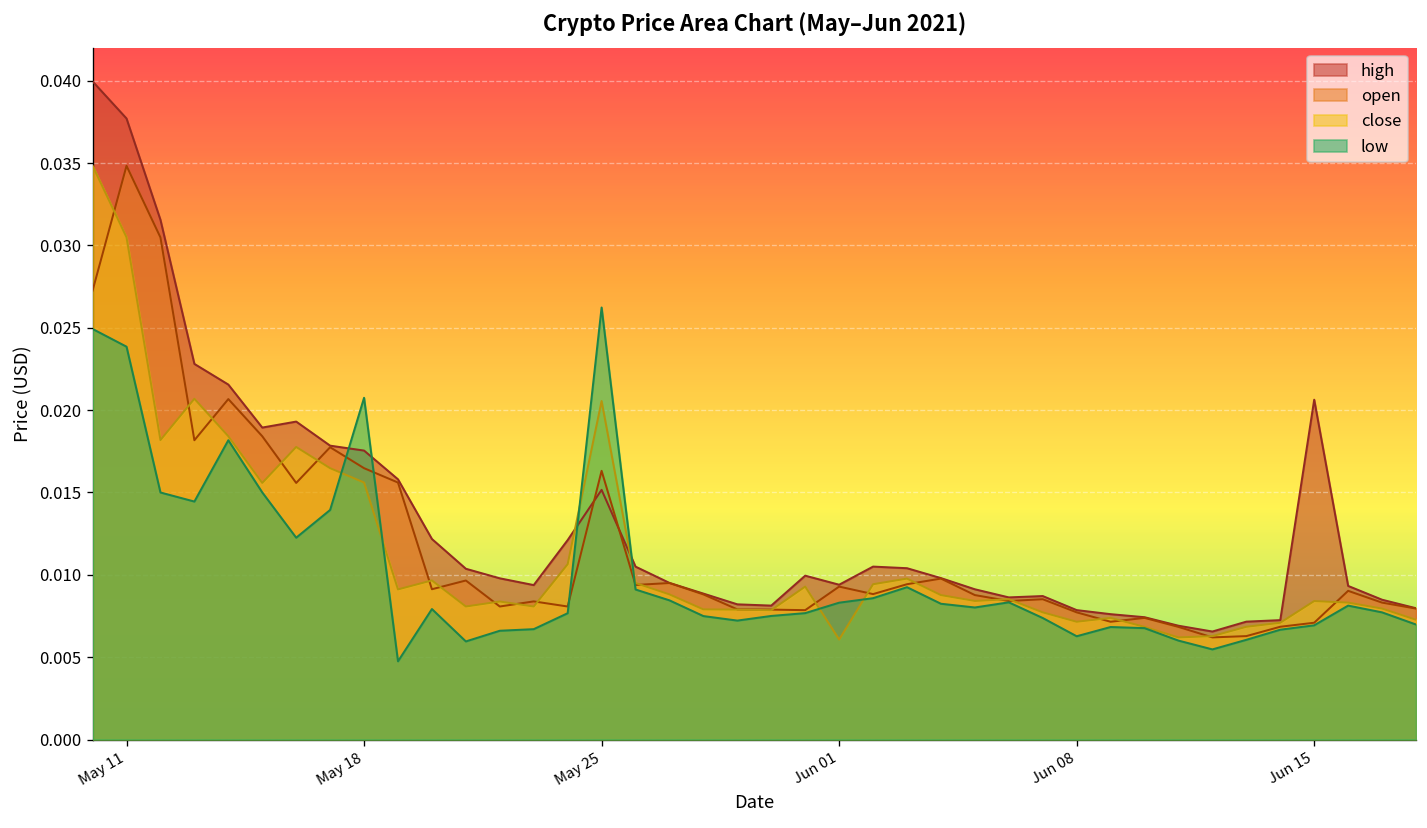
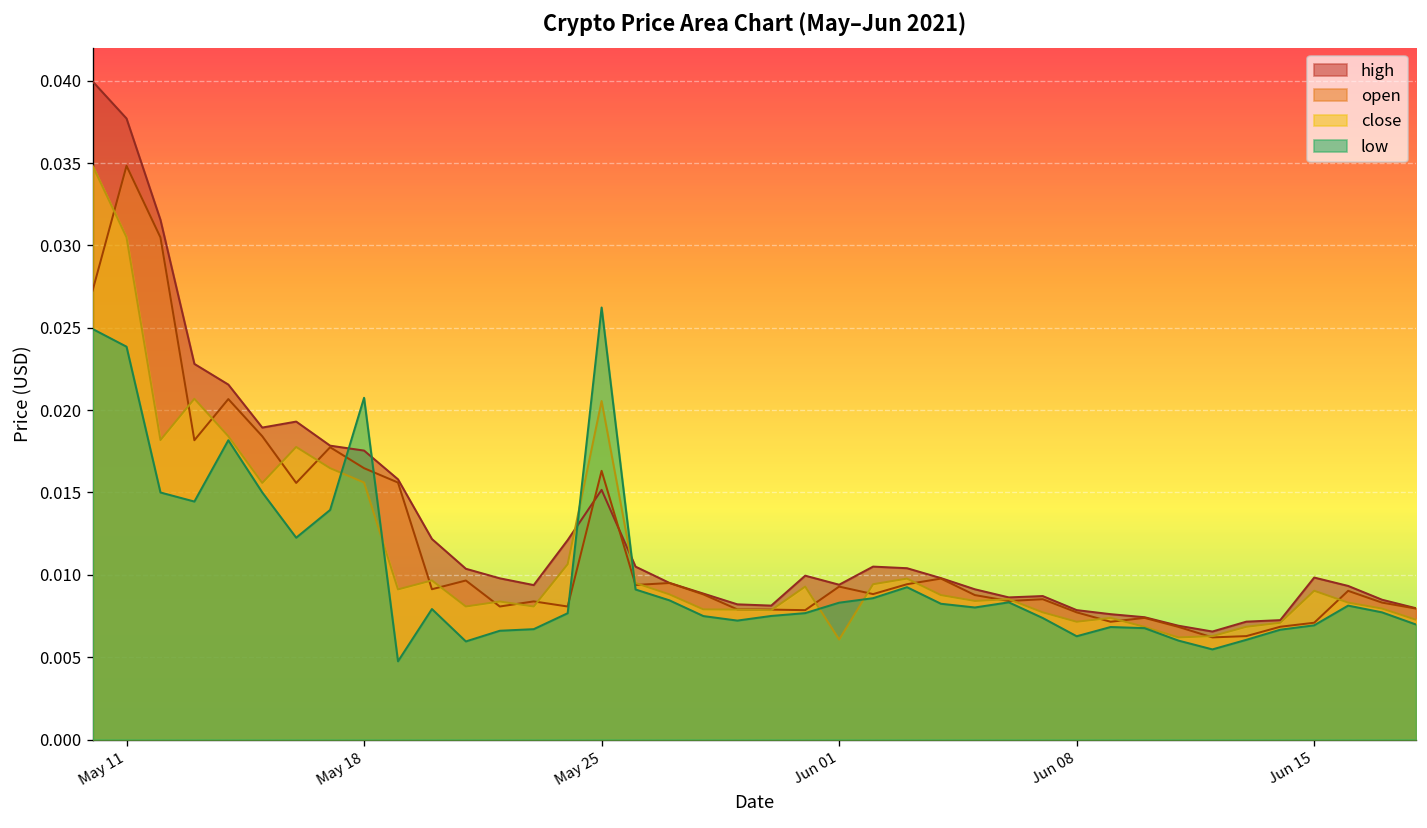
  {
    "high": {
      "May 11": 0.0377,
      "May 18": 0.0175,
      "May 25": 0.0152,
-     "Jun 15": 0.0206
+     "Jun 15": 0.0098
    },
    "open": {
      "May 11": 0.0348,
      "May 18": 0.0165,
      "May 25": 0.0163
    },
    "close": {
      "May 11": 0.0305,
      "May 18": 0.0156,
      "May 25": 0.0206,
      "Jun 01": 0.0061,
      "Jun 08": 0.0072,
-     "Jun 15": 0.0084
+     "Jun 15": 0.0090
    },
    "low": {
      "May 11": 0.0239,
      "May 18": 0.0208,
      "May 25": 0.0262,
      "Jun 01": 0.0083,
      "Jun 08": 0.0063
    }
  }
